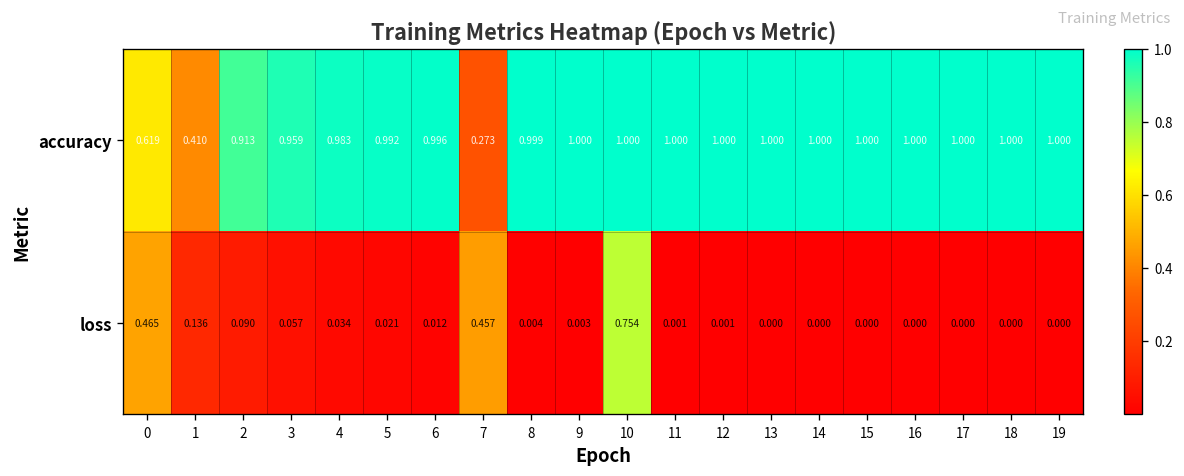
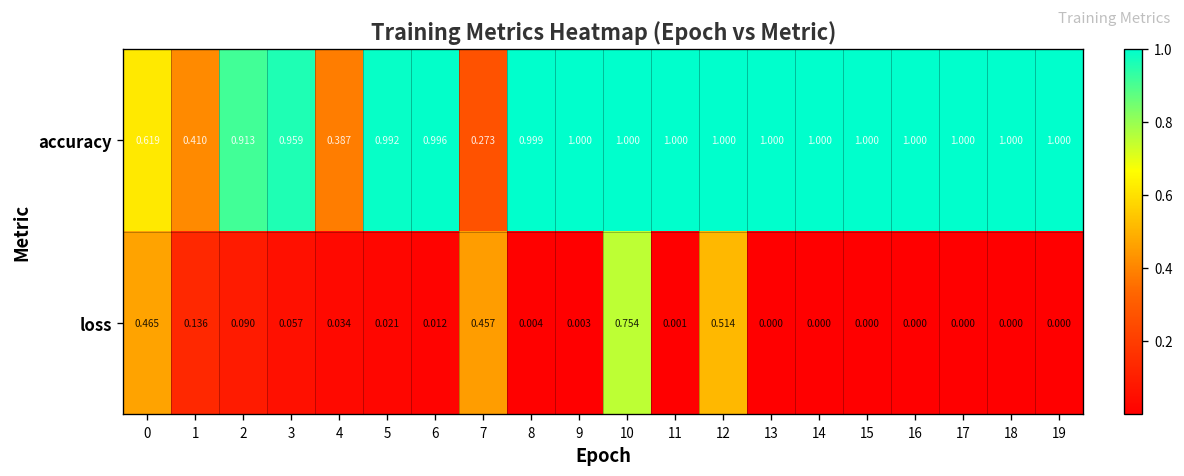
  {
    "accuracy": {
      "0": 0.619,
      "1": 0.410,
      "2": 0.913,
      "3": 0.959,
-     "4": 0.983,
+     "4": 0.387,
      "5": 0.992,
      "6": 0.996,
      "7": 0.273,
      "8": 0.999,
      "9": 1.000,
      "10": 1.000,
      "11": 1.000,
      "12": 1.000,
      "13": 1.000,
      "14": 1.000,
      "15": 1.000,
      "16": 1.000,
      "17": 1.000,
      "18": 1.000,
      "19": 1.000
    },
    "loss": {
      "0": 0.465,
      "1": 0.136,
      "2": 0.090,
      "3": 0.057,
      "4": 0.034,
      "5": 0.021,
      "6": 0.012,
      "7": 0.457,
      "8": 0.004,
      "9": 0.003,
      "10": 0.754,
      "11": 0.001,
-     "12": 0.001,
+     "12": 0.514,
      "13": 0.000,
      "14": 0.000,
      "15": 0.000,
      "16": 0.000,
      "17": 0.000,
      "18": 0.000,
      "19": 0.000
    }
  }
